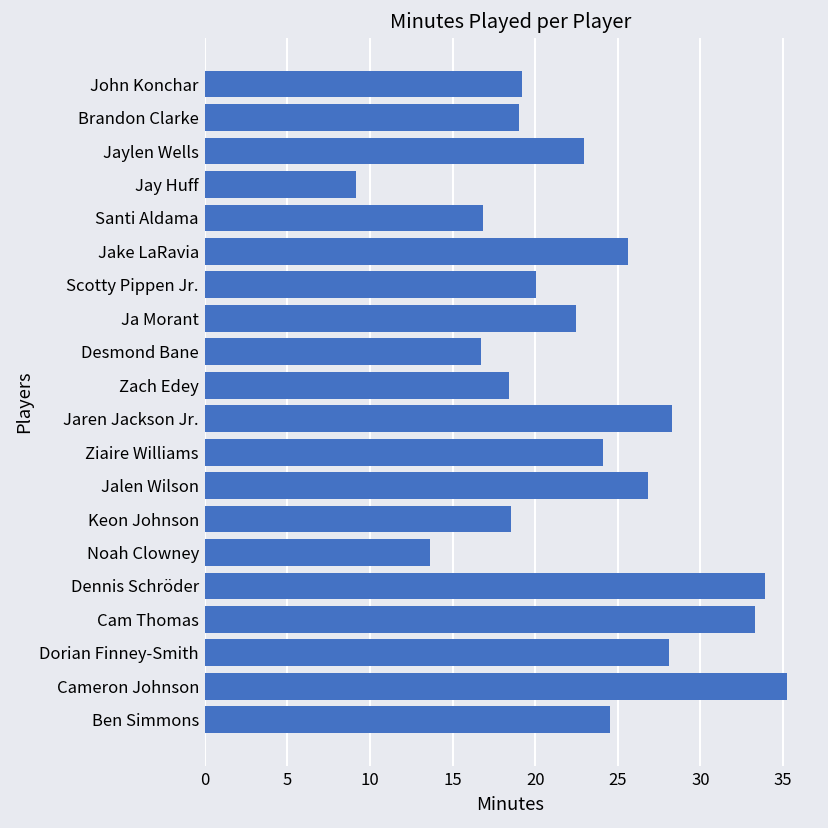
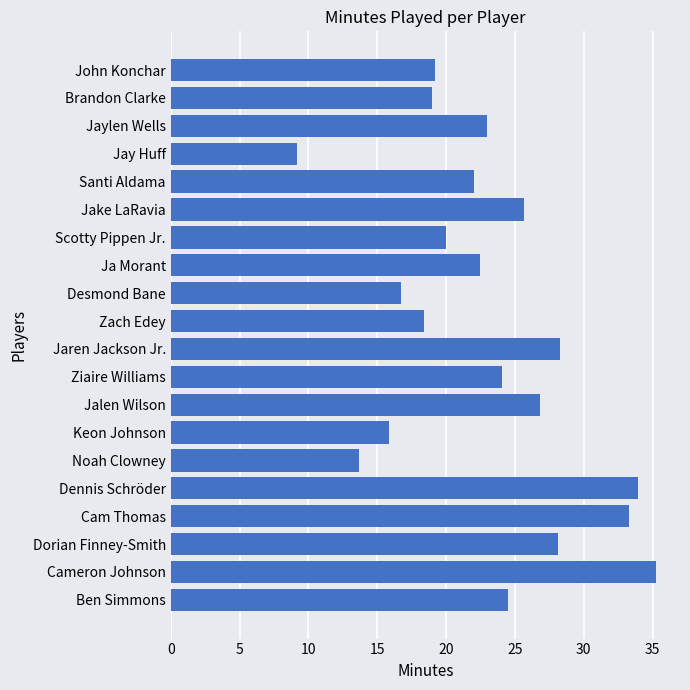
  {
    "John Konchar": 19.2,
    "Brandon Clarke": 19.0,
    "Jaylen Wells": 23.0,
    "Jay Huff": 9.1,
-   "Santi Aldama": 16.8,
+   "Santi Aldama": 22.1,
    "Jake LaRavia": 25.6,
    "Scotty Pippen Jr.": 20.0,
    "Ja Morant": 22.5,
    "Desmond Bane": 16.7,
    "Zach Edey": 18.4,
    "Jaren Jackson Jr.": 28.3,
    "Ziaire Williams": 24.1,
    "Jalen Wilson": 26.9,
-   "Keon Johnson": 18.5,
+   "Keon Johnson": 15.9,
    "Noah Clowney": 13.7,
    "Dennis Schröder": 33.9,
    "Cam Thomas": 33.3,
    "Dorian Finney-Smith": 28.1,
    "Cameron Johnson": 35.2,
    "Ben Simmons": 24.5
  }
